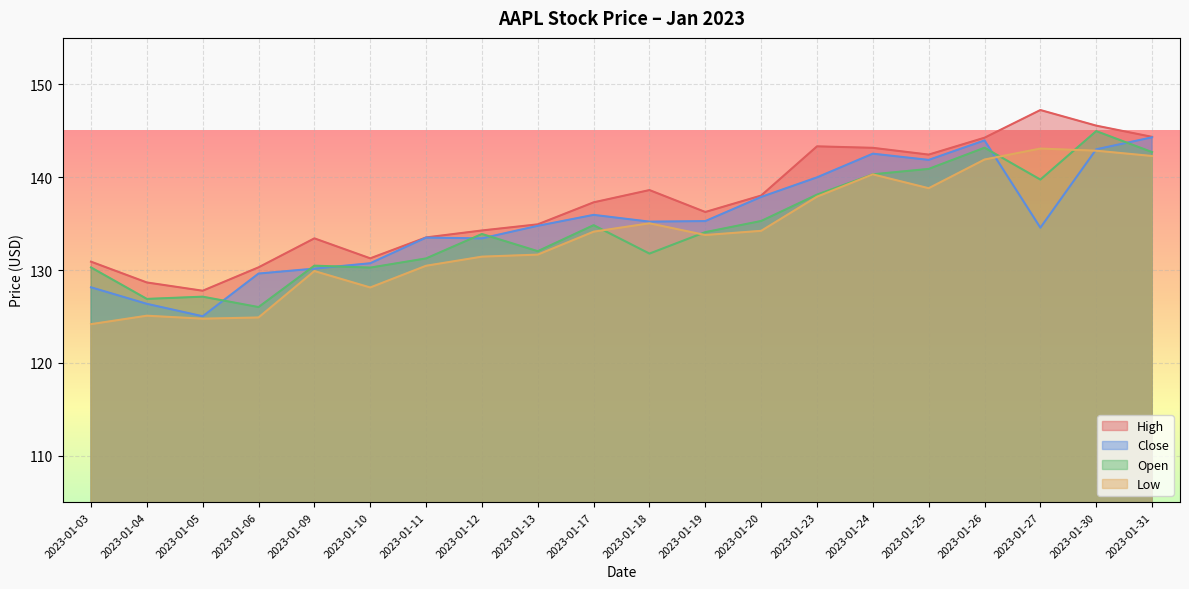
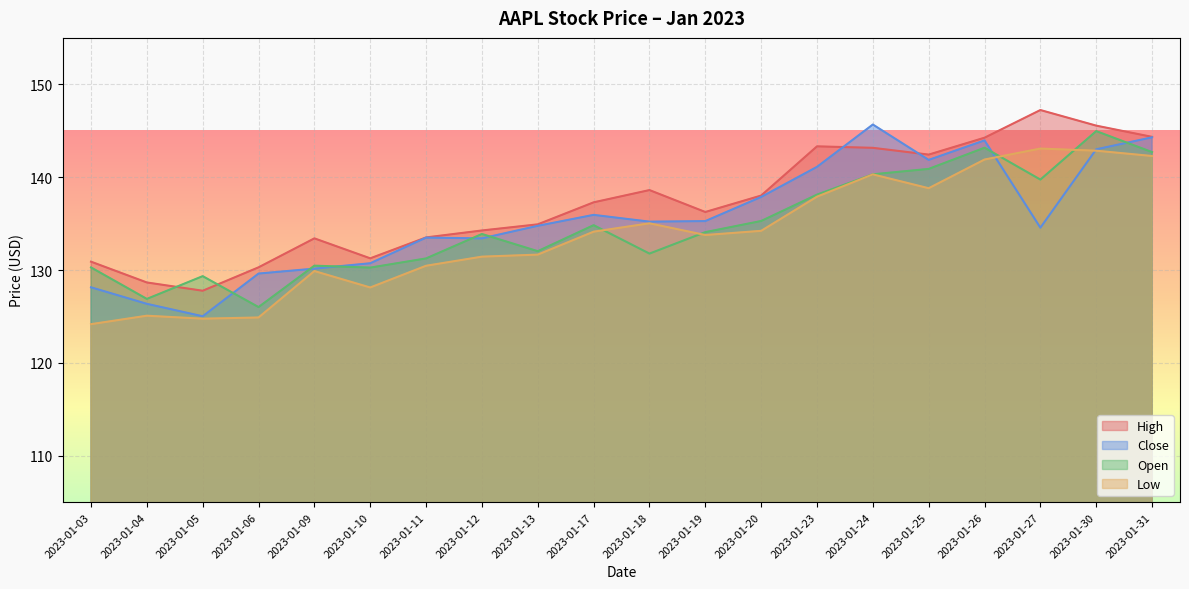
  {
    "Close": {
      "2023-01-03": 128,
      "2023-01-04": 126,
      "2023-01-06": 130,
      "2023-01-10": 131,
      "2023-01-12": 133,
      "2023-01-17": 136,
      "2023-01-19": 135,
-     "2023-01-23": 140,
-     "2023-01-24": 143,
+     "2023-01-23": 141,
+     "2023-01-24": 146,
      "2023-01-25": 142,
      "2023-01-26": 144,
      "2023-01-27": 135
    },
    "Open": {
      "2023-01-03": 130,
      "2023-01-04": 127,
-     "2023-01-05": 127,
+     "2023-01-05": 129,
      "2023-01-06": 126,
      "2023-01-09": 130,
      "2023-01-10": 130,
      "2023-01-11": 131,
      "2023-01-12": 134,
      "2023-01-13": 132,
      "2023-01-17": 135,
      "2023-01-18": 132,
      "2023-01-19": 134,
      "2023-01-20": 135,
      "2023-01-25": 141,
      "2023-01-26": 143,
      "2023-01-27": 140,
      "2023-01-30": 145,
      "2023-01-31": 143
    }
  }
